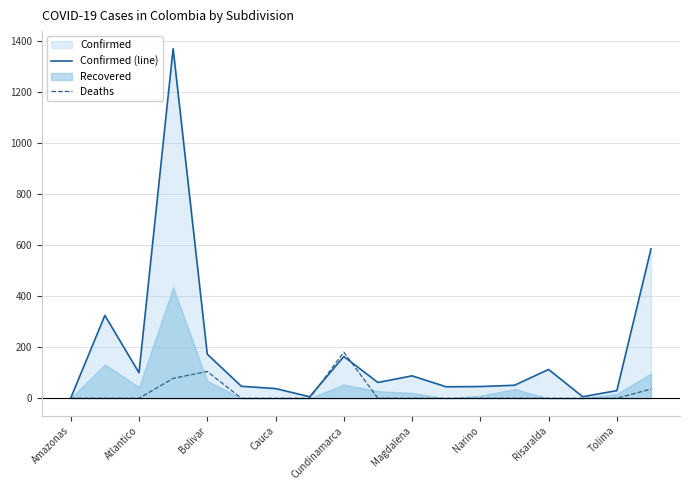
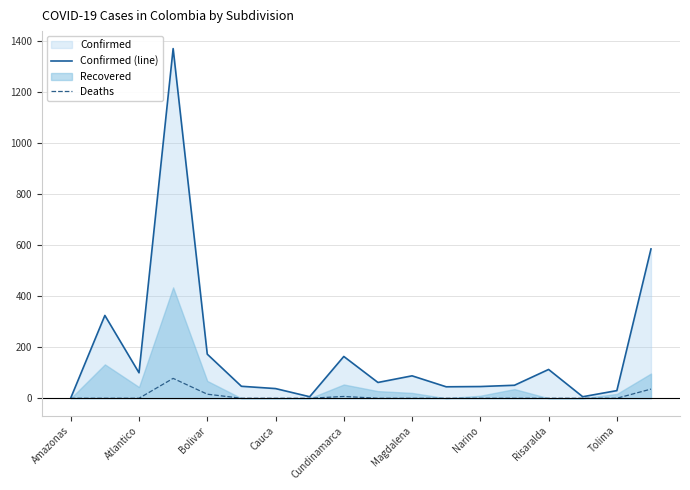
  {
    "Deaths": {
      "Atlantico": 0,
-     "Bolivar": 110,
-     "Cundinamarca": 180,
+     "Bolivar": 20,
+     "Cundinamarca": 10,
      "Magdalena": 0,
      "Narino": 0,
      "Tolima": 0
    }
  }
